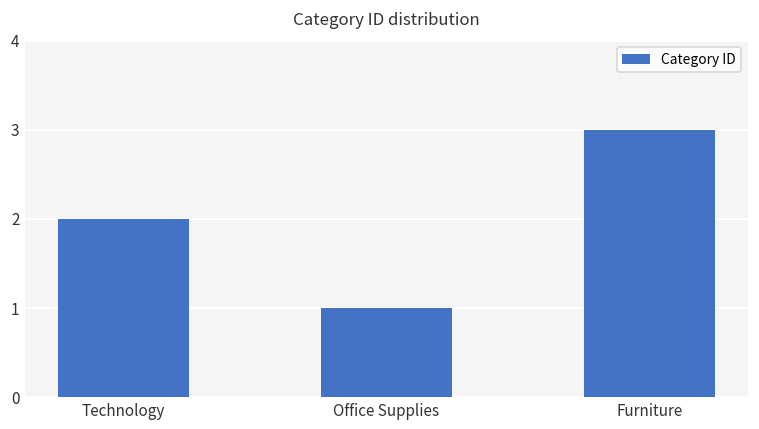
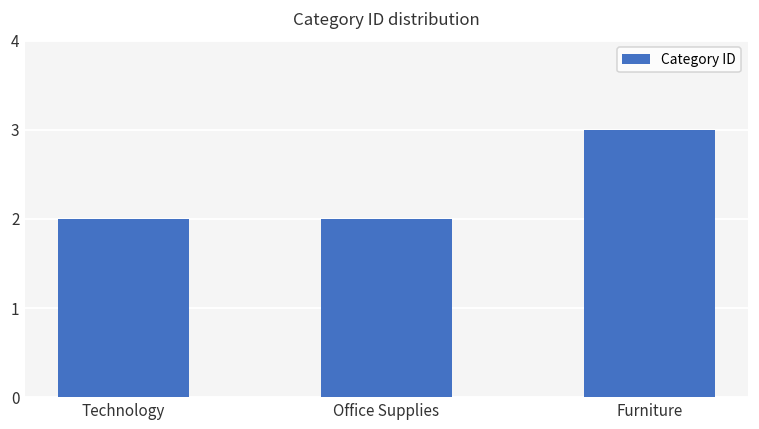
  {
    "Technology": 2,
-   "Office Supplies": 1,
+   "Office Supplies": 2,
    "Furniture": 3
  }
